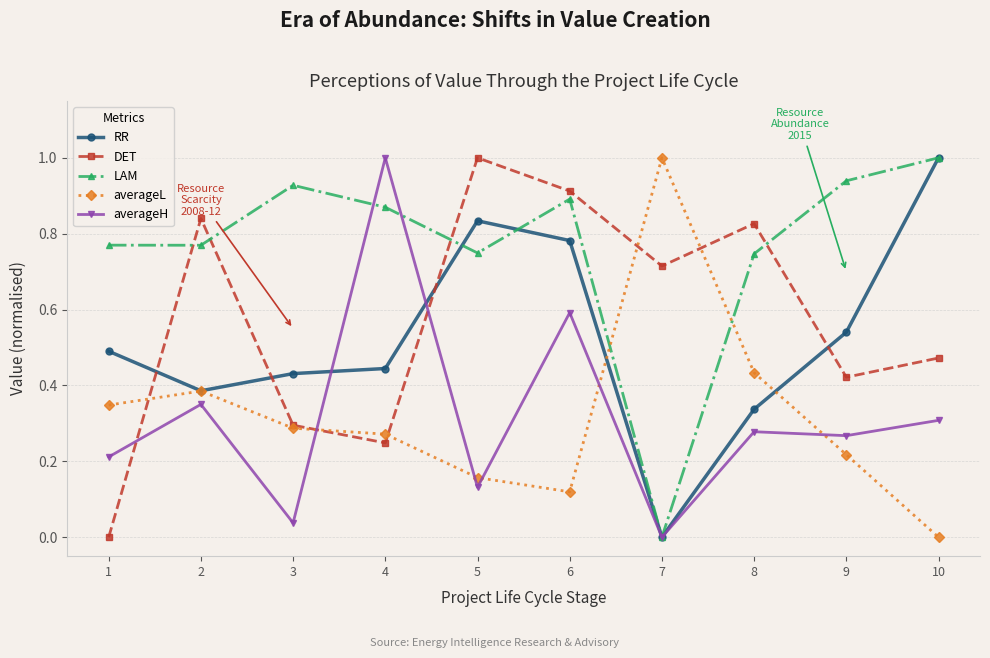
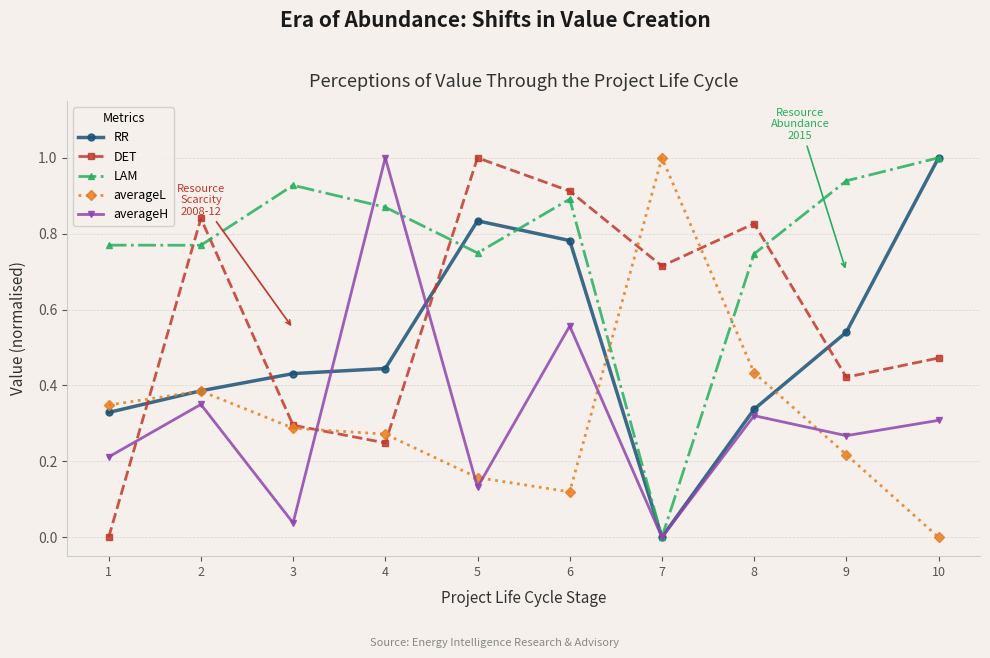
  {
    "RR": {
-     "1": 0.49,
+     "1": 0.33,
      "3": 0.43,
      "4": 0.44,
      "5": 0.83,
      "6": 0.78,
      "8": 0.34,
      "9": 0.54
    },
    "DET": {
      "1": 0.00,
      "3": 0.30,
      "4": 0.25,
      "5": 1.00,
      "6": 0.91,
      "7": 0.71,
      "8": 0.83,
      "9": 0.42,
      "10": 0.47
    },
    "LAM": {
      "1": 0.77,
      "3": 0.93,
      "4": 0.87,
      "5": 0.75,
      "6": 0.89,
      "8": 0.75
    },
    "averageL": {
      "1": 0.35,
      "3": 0.29,
      "4": 0.27,
      "5": 0.16,
      "6": 0.12,
      "7": 1.00,
      "8": 0.43,
      "9": 0.22,
      "10": 0.00
    },
    "averageH": {
      "1": 0.21,
      "2": 0.35,
      "3": 0.04,
      "4": 1.00,
      "5": 0.13,
-     "6": 0.59,
-     "8": 0.28,
+     "6": 0.56,
+     "8": 0.32,
      "9": 0.27,
      "10": 0.31
    }
  }
